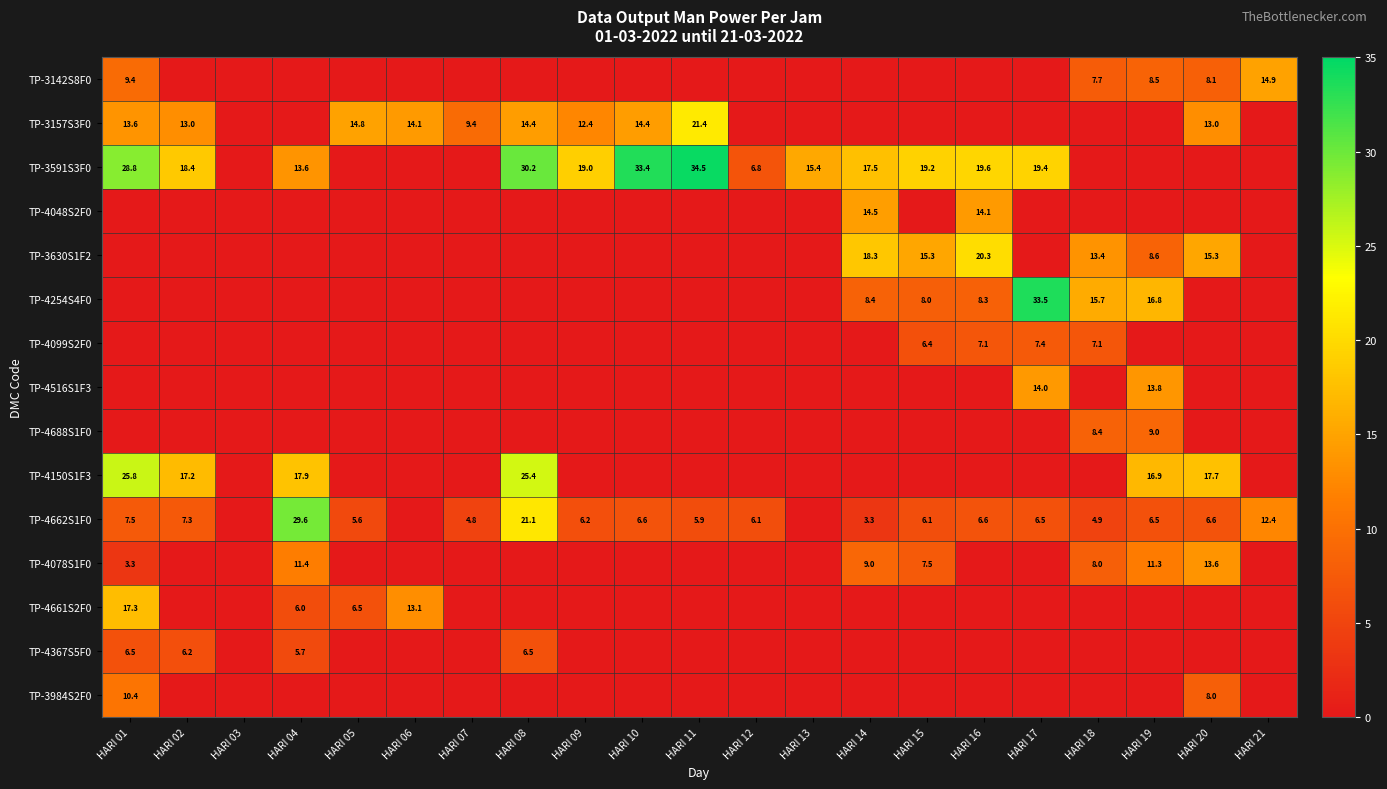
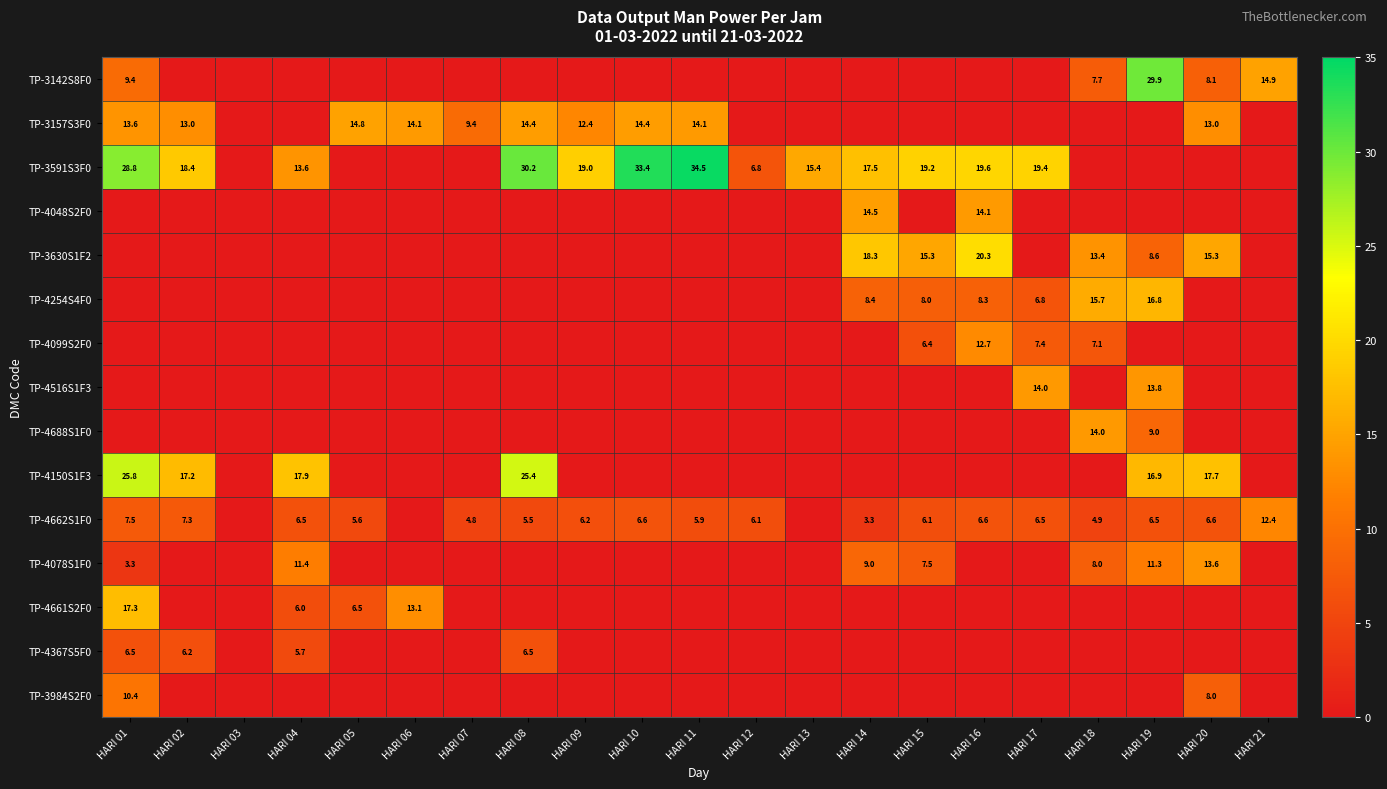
  {
    "TP-3142S8F0": {
      "HARI 01": 9.4,
      "HARI 18": 7.7,
-     "HARI 19": 8.5,
+     "HARI 19": 29.9,
      "HARI 20": 8.1,
      "HARI 21": 14.9
    },
    "TP-3157S3F0": {
      "HARI 01": 13.6,
      "HARI 02": 13.0,
      "HARI 05": 14.8,
      "HARI 06": 14.1,
      "HARI 07": 9.4,
      "HARI 08": 14.4,
      "HARI 09": 12.4,
      "HARI 10": 14.4,
-     "HARI 11": 21.4,
+     "HARI 11": 14.1,
      "HARI 20": 13.0
    },
    "TP-3591S3F0": {
      "HARI 01": 28.8,
      "HARI 02": 18.4,
      "HARI 04": 13.6,
      "HARI 08": 30.2,
      "HARI 09": 19.0,
      "HARI 10": 33.4,
      "HARI 11": 34.5,
      "HARI 12": 6.8,
      "HARI 13": 15.4,
      "HARI 14": 17.5,
      "HARI 15": 19.2,
      "HARI 16": 19.6,
      "HARI 17": 19.4
    },
    "TP-4048S2F0": {
      "HARI 14": 14.5,
      "HARI 16": 14.1
    },
    "TP-3630S1F2": {
      "HARI 14": 18.3,
      "HARI 15": 15.3,
      "HARI 16": 20.3,
      "HARI 18": 13.4,
      "HARI 19": 8.6,
      "HARI 20": 15.3
    },
    "TP-4254S4F0": {
      "HARI 14": 8.4,
      "HARI 15": 8.0,
      "HARI 16": 8.3,
-     "HARI 17": 33.5,
+     "HARI 17": 6.8,
      "HARI 18": 15.7,
      "HARI 19": 16.8
    },
    "TP-4099S2F0": {
      "HARI 15": 6.4,
-     "HARI 16": 7.1,
+     "HARI 16": 12.7,
      "HARI 17": 7.4,
      "HARI 18": 7.1
    },
    "TP-4516S1F3": {
      "HARI 17": 14.0,
      "HARI 19": 13.8
    },
    "TP-4688S1F0": {
-     "HARI 18": 8.4,
+     "HARI 18": 14.0,
      "HARI 19": 9.0
    },
    "TP-4150S1F3": {
      "HARI 01": 25.8,
      "HARI 02": 17.2,
      "HARI 04": 17.9,
      "HARI 08": 25.4,
      "HARI 19": 16.9,
      "HARI 20": 17.7
    },
    "TP-4662S1F0": {
      "HARI 01": 7.5,
      "HARI 02": 7.3,
-     "HARI 04": 29.6,
+     "HARI 04": 6.5,
      "HARI 05": 5.6,
      "HARI 07": 4.8,
-     "HARI 08": 21.1,
+     "HARI 08": 5.5,
      "HARI 09": 6.2,
      "HARI 10": 6.6,
      "HARI 11": 5.9,
      "HARI 12": 6.1,
      "HARI 14": 3.3,
      "HARI 15": 6.1,
      "HARI 16": 6.6,
      "HARI 17": 6.5,
      "HARI 18": 4.9,
      "HARI 19": 6.5,
      "HARI 20": 6.6,
      "HARI 21": 12.4
    },
    "TP-4078S1F0": {
      "HARI 01": 3.3,
      "HARI 04": 11.4,
      "HARI 14": 9.0,
      "HARI 15": 7.5,
      "HARI 18": 8.0,
      "HARI 19": 11.3,
      "HARI 20": 13.6
    },
    "TP-4661S2F0": {
      "HARI 01": 17.3,
      "HARI 04": 6.0,
      "HARI 05": 6.5,
      "HARI 06": 13.1
    },
    "TP-4367S5F0": {
      "HARI 01": 6.5,
      "HARI 02": 6.2,
      "HARI 04": 5.7,
      "HARI 08": 6.5
    },
    "TP-3984S2F0": {
      "HARI 01": 10.4,
      "HARI 20": 8.0
    }
  }
